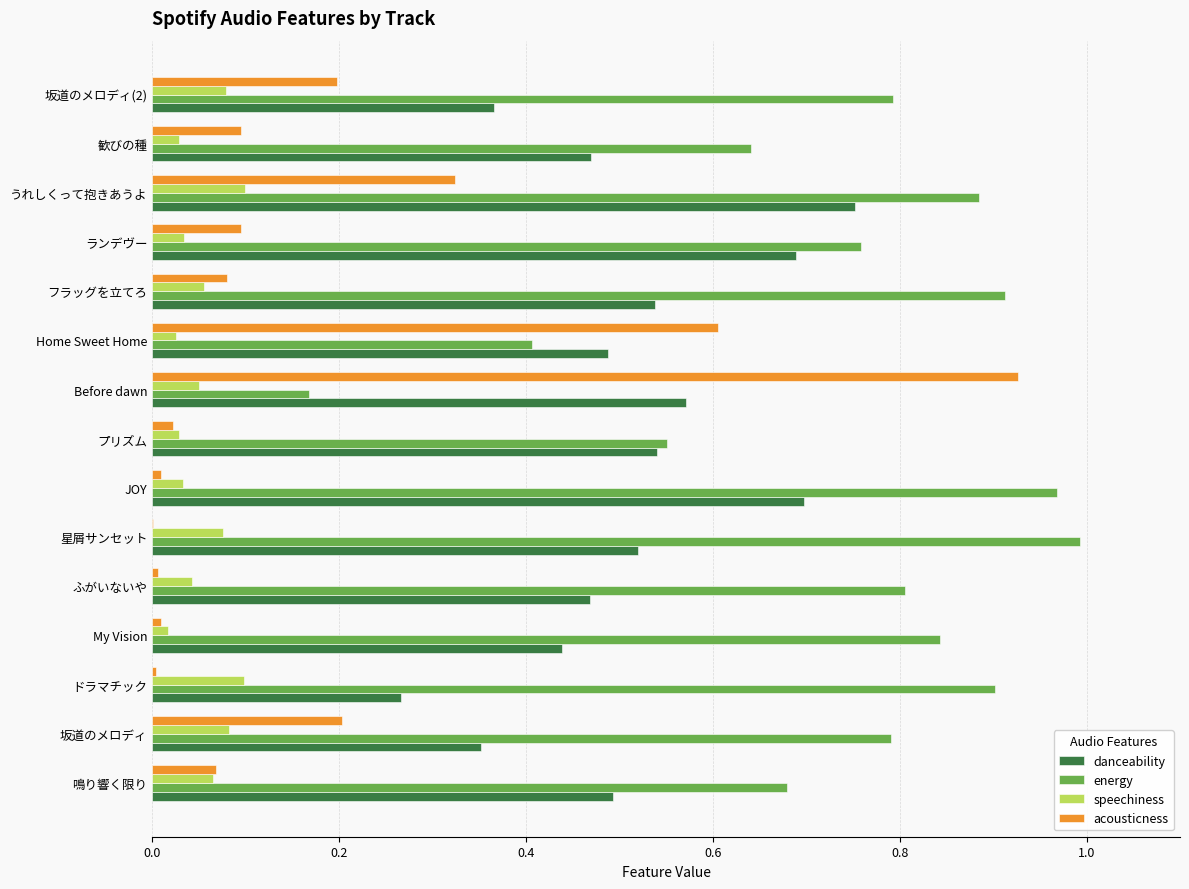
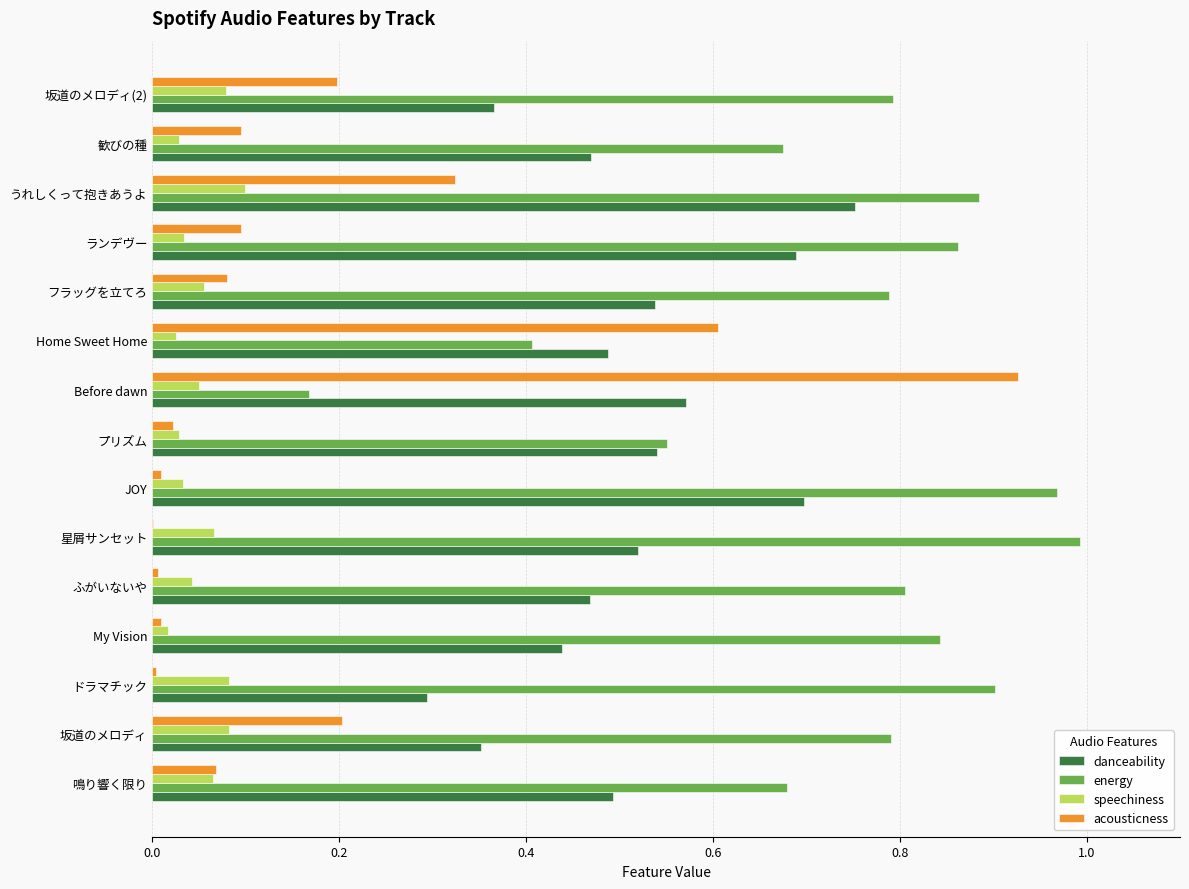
  {
    "danceability": {
      "坂道のメロディ(2)": 0.37,
      "歓びの種": 0.47,
      "うれしくって抱きあうよ": 0.75,
      "ランデヴー": 0.69,
      "フラッグを立てろ": 0.54,
      "Home Sweet Home": 0.49,
      "Before dawn": 0.57,
      "プリズム": 0.54,
      "JOY": 0.70,
      "星屑サンセット": 0.52,
      "ふがいないや": 0.47,
      "My Vision": 0.44,
-     "ドラマチック": 0.27,
+     "ドラマチック": 0.29,
      "坂道のメロディ": 0.35,
      "鳴り響く限り": 0.49
    },
    "energy": {
      "坂道のメロディ(2)": 0.79,
-     "歓びの種": 0.64,
+     "歓びの種": 0.68,
      "うれしくって抱きあうよ": 0.89,
-     "ランデヴー": 0.76,
-     "フラッグを立てろ": 0.91,
+     "ランデヴー": 0.86,
+     "フラッグを立てろ": 0.79,
      "Home Sweet Home": 0.41,
      "Before dawn": 0.17,
      "プリズム": 0.55,
      "JOY": 0.97,
      "星屑サンセット": 0.99,
      "ふがいないや": 0.81,
      "My Vision": 0.84,
      "ドラマチック": 0.90,
      "坂道のメロディ": 0.79,
      "鳴り響く限り": 0.68
    },
    "speechiness": {
      "坂道のメロディ(2)": 0.08,
      "歓びの種": 0.03,
      "うれしくって抱きあうよ": 0.10,
      "ランデヴー": 0.03,
      "フラッグを立てろ": 0.06,
      "Home Sweet Home": 0.03,
      "Before dawn": 0.05,
      "プリズム": 0.03,
      "JOY": 0.03,
-     "星屑サンセット": 0.08,
+     "星屑サンセット": 0.07,
      "ふがいないや": 0.04,
      "My Vision": 0.02,
-     "ドラマチック": 0.10,
+     "ドラマチック": 0.08,
      "坂道のメロディ": 0.08,
      "鳴り響く限り": 0.07
    },
    "acousticness": {
      "坂道のメロディ(2)": 0.20,
      "歓びの種": 0.10,
      "うれしくって抱きあうよ": 0.32,
      "ランデヴー": 0.10,
      "フラッグを立てろ": 0.08,
      "Home Sweet Home": 0.61,
      "Before dawn": 0.93,
      "プリズム": 0.02,
      "JOY": 0.01,
      "ふがいないや": 0.01,
      "My Vision": 0.01,
      "ドラマチック": 0.00,
      "坂道のメロディ": 0.20,
      "鳴り響く限り": 0.07
    }
  }
